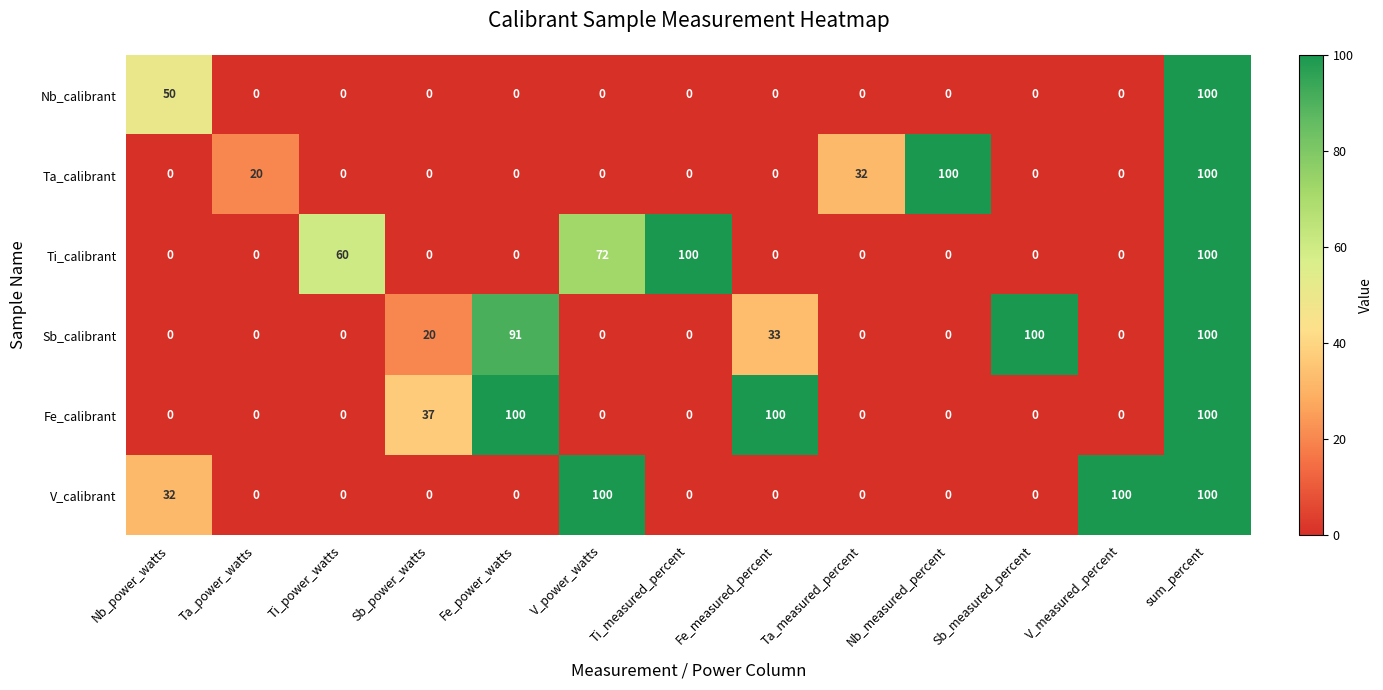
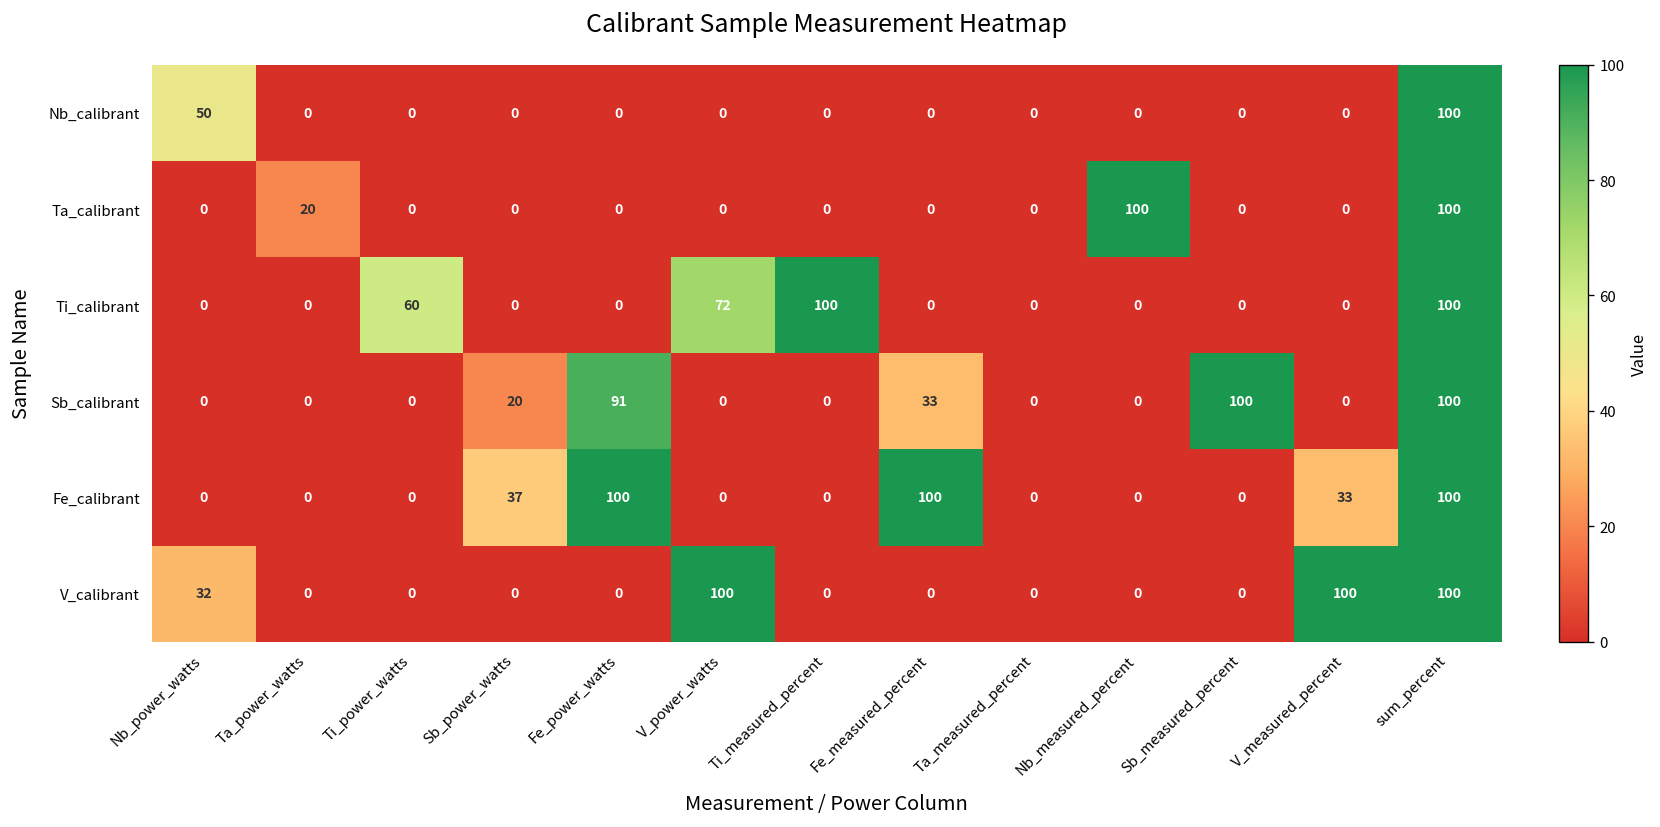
  {
    "Nb_calibrant": {
      "Nb_power_watts": 50,
      "Ta_power_watts": 0,
      "Ti_power_watts": 0,
      "Sb_power_watts": 0,
      "Fe_power_watts": 0,
      "V_power_watts": 0,
      "Ti_measured_percent": 0,
      "Fe_measured_percent": 0,
      "Ta_measured_percent": 0,
      "Nb_measured_percent": 0,
      "Sb_measured_percent": 0,
      "V_measured_percent": 0,
      "sum_percent": 100
    },
    "Ta_calibrant": {
      "Nb_power_watts": 0,
      "Ta_power_watts": 20,
      "Ti_power_watts": 0,
      "Sb_power_watts": 0,
      "Fe_power_watts": 0,
      "V_power_watts": 0,
      "Ti_measured_percent": 0,
      "Fe_measured_percent": 0,
-     "Ta_measured_percent": 32,
+     "Ta_measured_percent": 0,
      "Nb_measured_percent": 100,
      "Sb_measured_percent": 0,
      "V_measured_percent": 0,
      "sum_percent": 100
    },
    "Ti_calibrant": {
      "Nb_power_watts": 0,
      "Ta_power_watts": 0,
      "Ti_power_watts": 60,
      "Sb_power_watts": 0,
      "Fe_power_watts": 0,
      "V_power_watts": 72,
      "Ti_measured_percent": 100,
      "Fe_measured_percent": 0,
      "Ta_measured_percent": 0,
      "Nb_measured_percent": 0,
      "Sb_measured_percent": 0,
      "V_measured_percent": 0,
      "sum_percent": 100
    },
    "Sb_calibrant": {
      "Nb_power_watts": 0,
      "Ta_power_watts": 0,
      "Ti_power_watts": 0,
      "Sb_power_watts": 20,
      "Fe_power_watts": 91,
      "V_power_watts": 0,
      "Ti_measured_percent": 0,
      "Fe_measured_percent": 33,
      "Ta_measured_percent": 0,
      "Nb_measured_percent": 0,
      "Sb_measured_percent": 100,
      "V_measured_percent": 0,
      "sum_percent": 100
    },
    "Fe_calibrant": {
      "Nb_power_watts": 0,
      "Ta_power_watts": 0,
      "Ti_power_watts": 0,
      "Sb_power_watts": 37,
      "Fe_power_watts": 100,
      "V_power_watts": 0,
      "Ti_measured_percent": 0,
      "Fe_measured_percent": 100,
      "Ta_measured_percent": 0,
      "Nb_measured_percent": 0,
      "Sb_measured_percent": 0,
-     "V_measured_percent": 0,
+     "V_measured_percent": 33,
      "sum_percent": 100
    },
    "V_calibrant": {
      "Nb_power_watts": 32,
      "Ta_power_watts": 0,
      "Ti_power_watts": 0,
      "Sb_power_watts": 0,
      "Fe_power_watts": 0,
      "V_power_watts": 100,
      "Ti_measured_percent": 0,
      "Fe_measured_percent": 0,
      "Ta_measured_percent": 0,
      "Nb_measured_percent": 0,
      "Sb_measured_percent": 0,
      "V_measured_percent": 100,
      "sum_percent": 100
    }
  }
